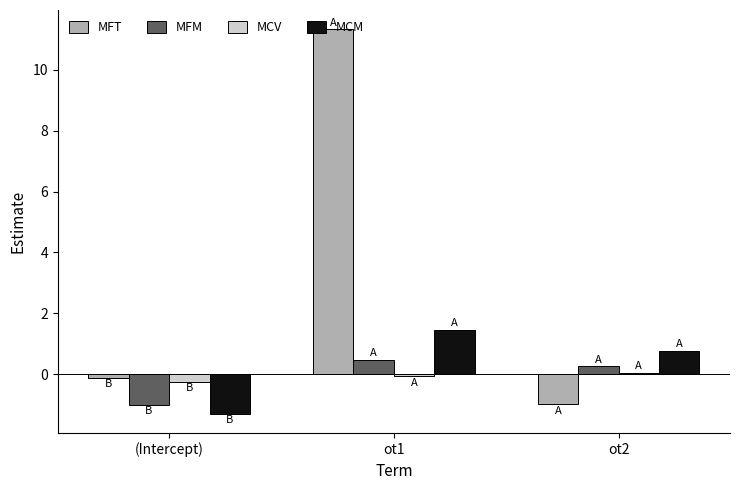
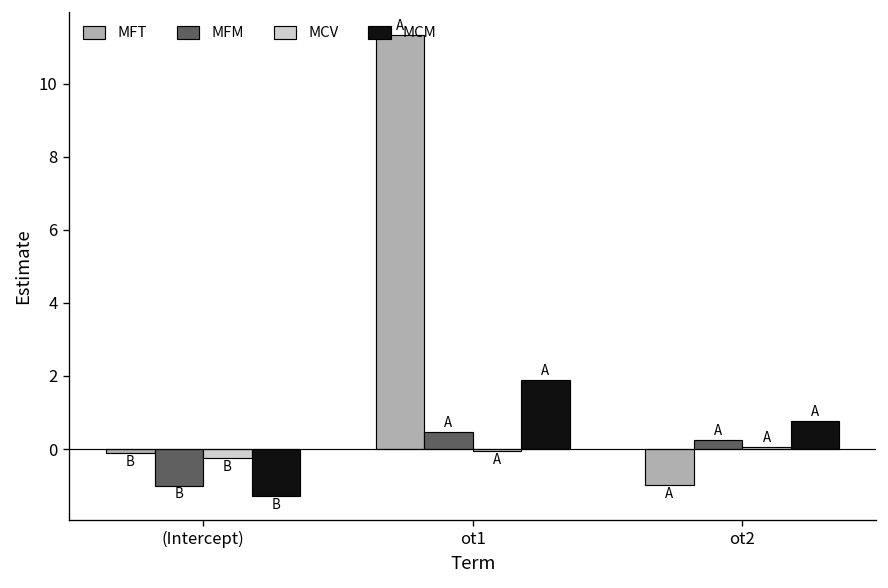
  {
    "MFM": {
      "(Intercept)": -1.0,
      "ot1": 0.5,
      "ot2": 0.3
    },
    "MCM": {
      "(Intercept)": -1.3,
-     "ot1": 1.5,
+     "ot1": 1.9,
      "ot2": 0.8
    }
  }
